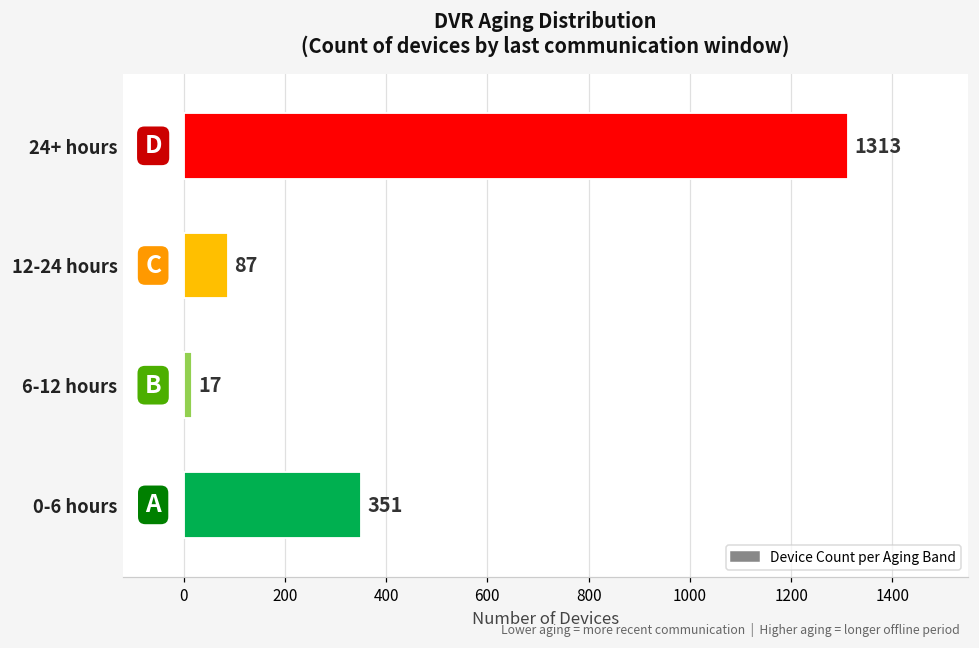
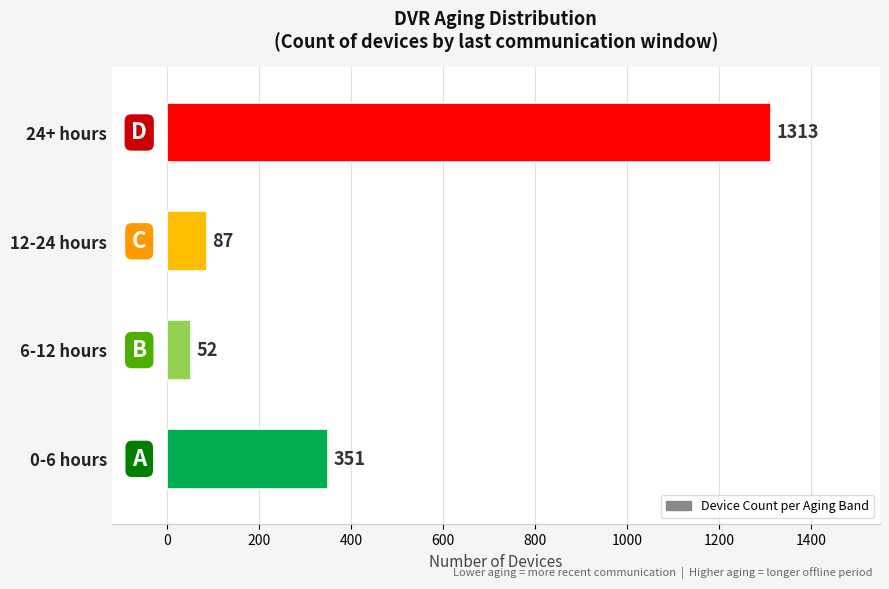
  {
    "24+ hours": 1313,
    "12-24 hours": 87,
-   "6-12 hours": 17,
+   "6-12 hours": 52,
    "0-6 hours": 351
  }
